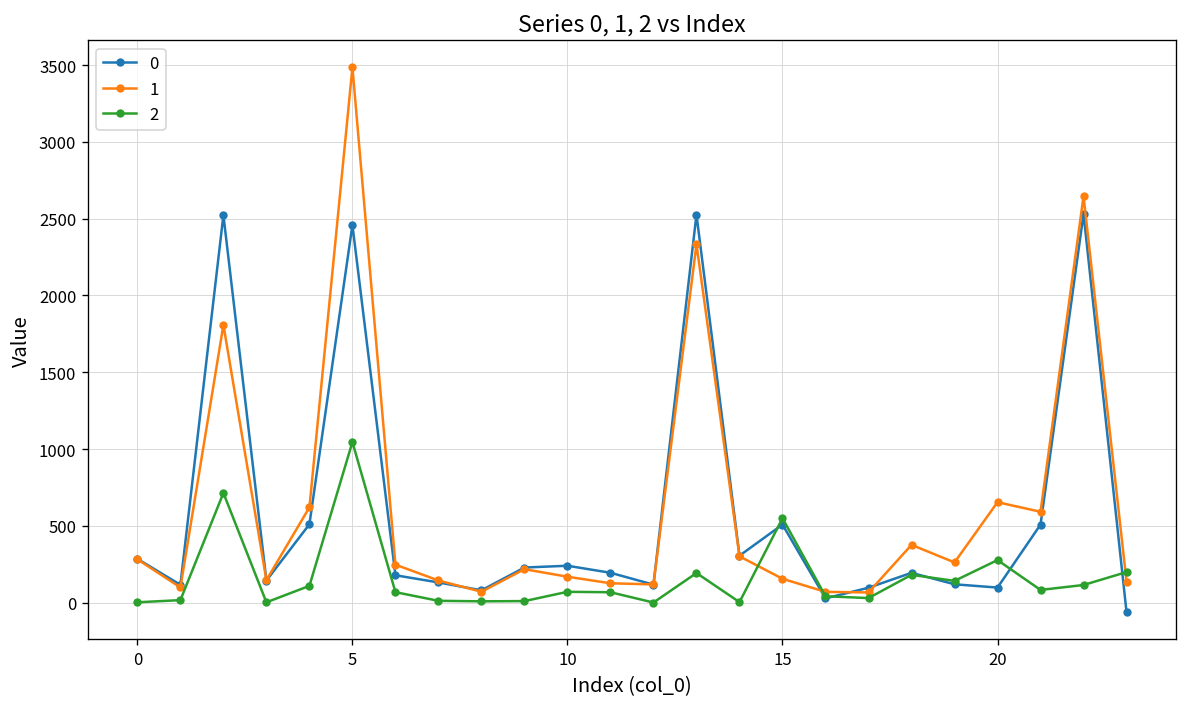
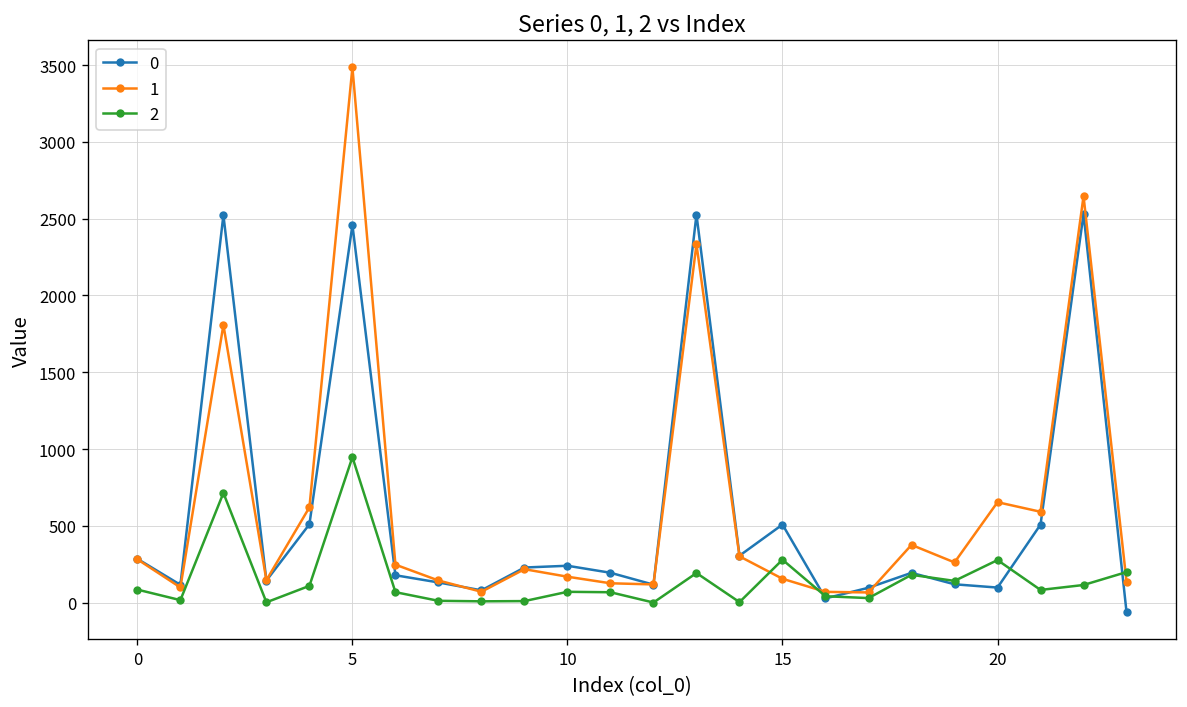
  {
    "0": {
      "5": 2460,
      "10": 240,
      "15": 510,
      "20": 100
    },
    "1": {
      "5": 3480,
      "10": 170,
      "15": 160,
      "20": 650
    },
    "2": {
-     "0": 0,
-     "5": 1050,
+     "0": 90,
+     "5": 950,
      "10": 70,
-     "15": 550,
+     "15": 280,
      "20": 280
    }
  }
